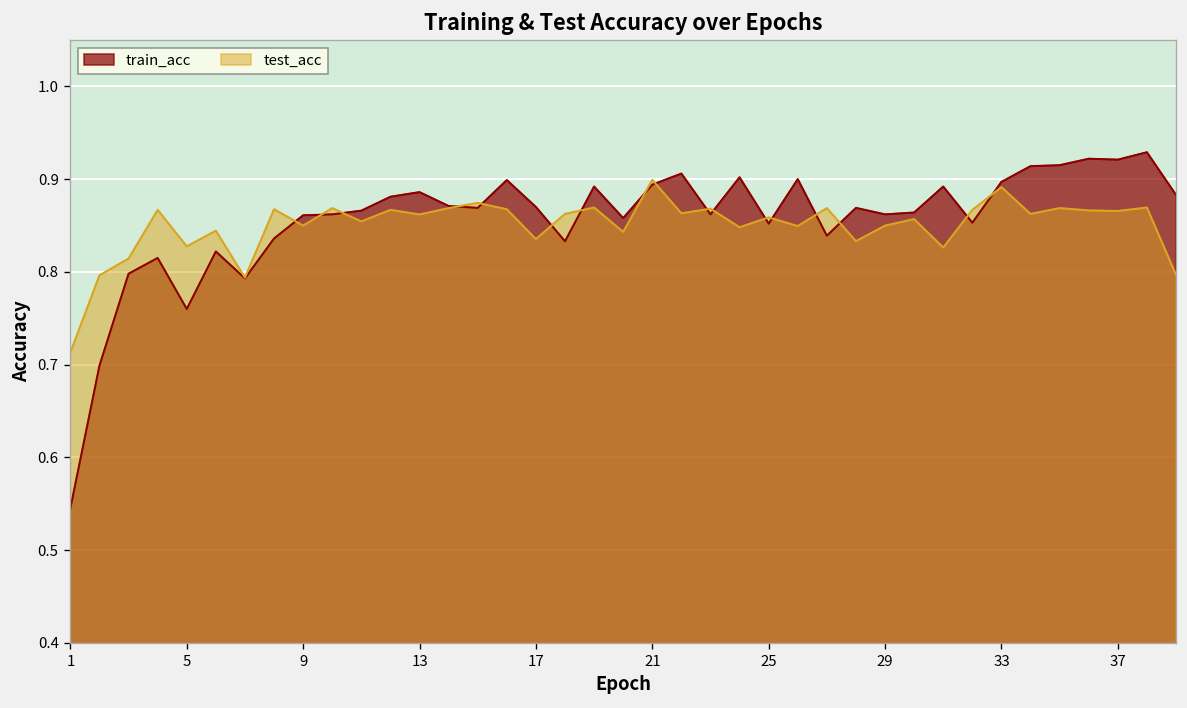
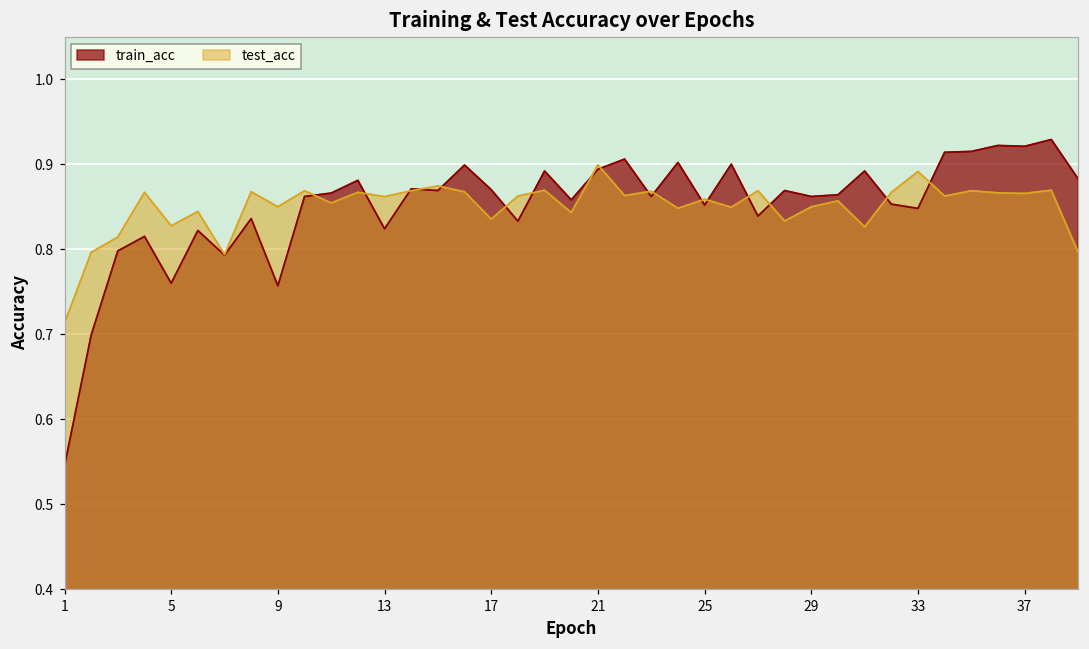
  {
    "train_acc": {
      "1": 0.55,
      "5": 0.76,
-     "9": 0.86,
-     "13": 0.89,
+     "9": 0.76,
+     "13": 0.82,
      "17": 0.87,
      "21": 0.89,
      "25": 0.85,
      "29": 0.86,
-     "33": 0.90,
+     "33": 0.85,
      "37": 0.92
    },
    "test_acc": {
      "1": 0.71,
      "5": 0.83,
      "9": 0.85,
      "13": 0.86,
      "17": 0.84,
      "21": 0.90,
      "25": 0.86,
      "29": 0.85,
      "33": 0.89,
      "37": 0.87
    }
  }
